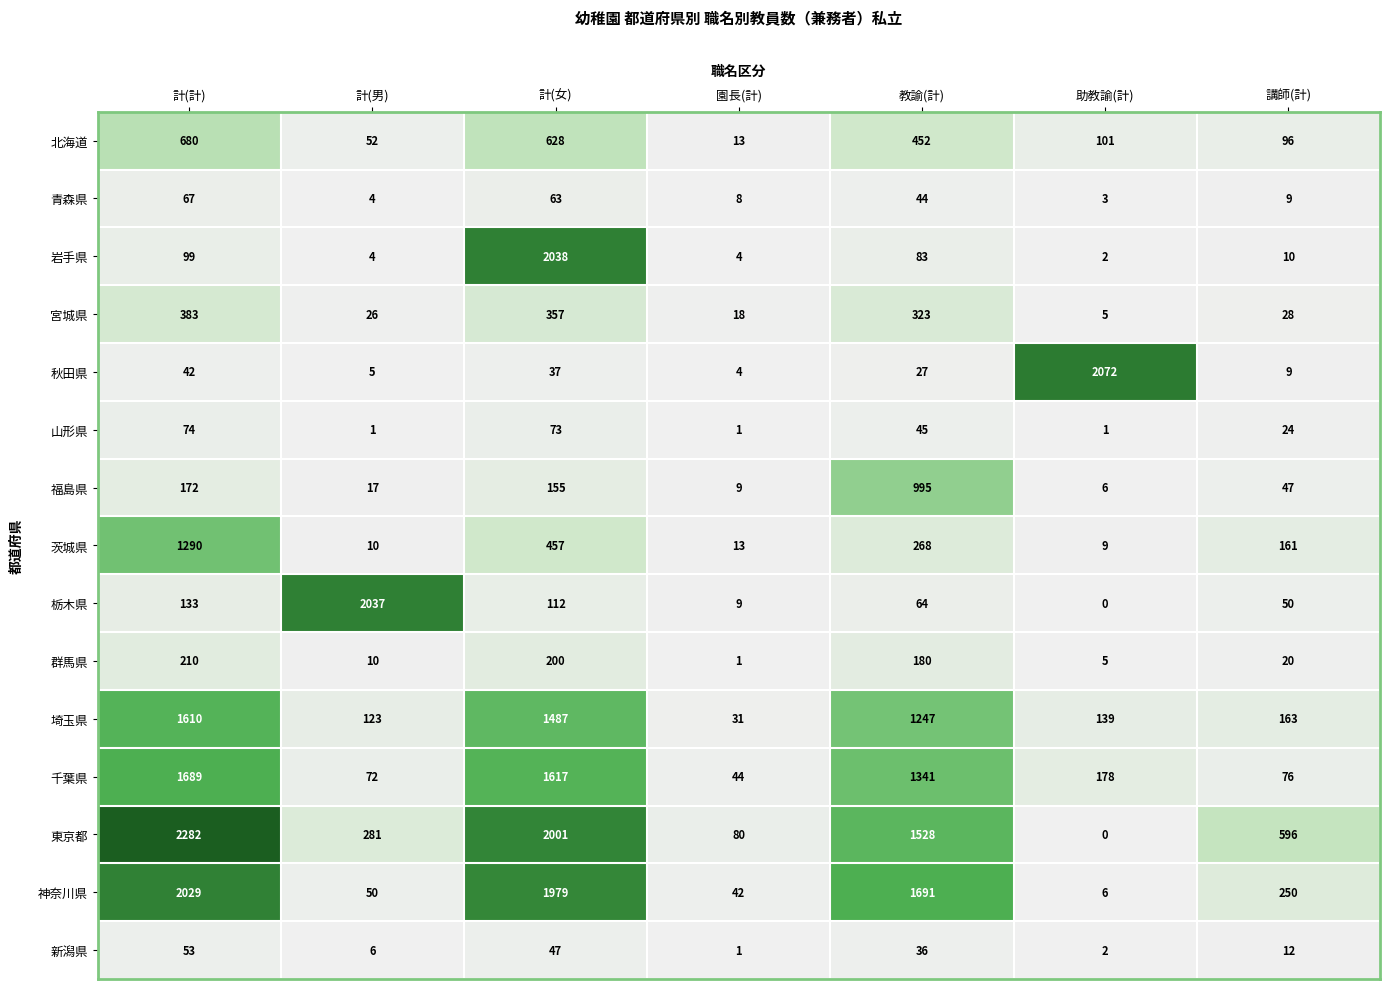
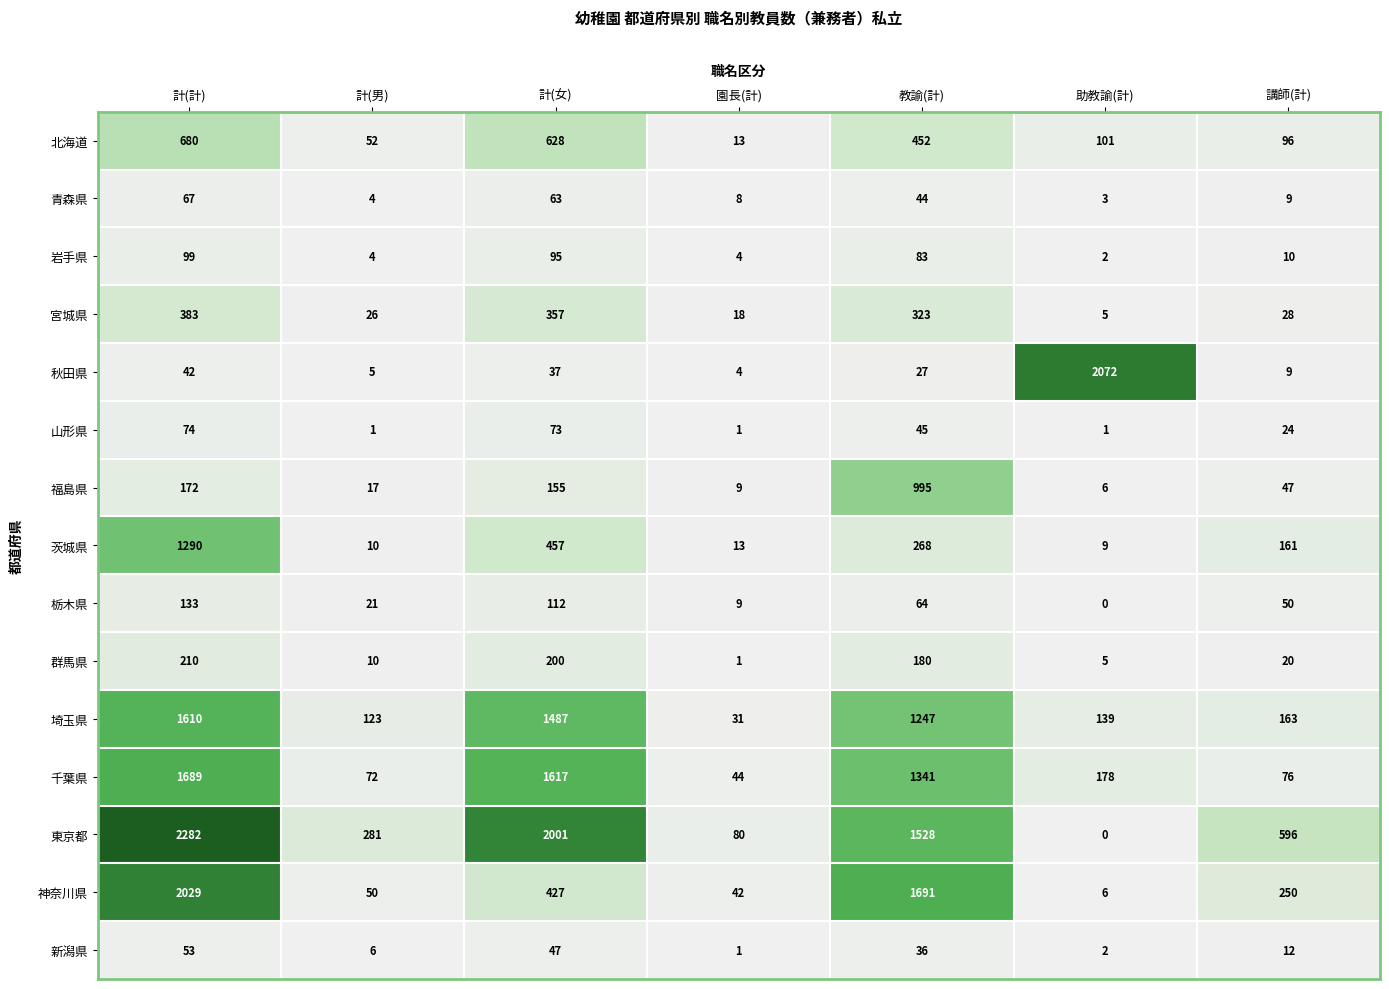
  {
    "北海道": {
      "計(計)": 680,
      "計(男)": 52,
      "計(女)": 628,
      "園長(計)": 13,
      "教諭(計)": 452,
      "助教諭(計)": 101,
      "講師(計)": 96
    },
    "青森県": {
      "計(計)": 67,
      "計(男)": 4,
      "計(女)": 63,
      "園長(計)": 8,
      "教諭(計)": 44,
      "助教諭(計)": 3,
      "講師(計)": 9
    },
    "岩手県": {
      "計(計)": 99,
      "計(男)": 4,
-     "計(女)": 2038,
+     "計(女)": 95,
      "園長(計)": 4,
      "教諭(計)": 83,
      "助教諭(計)": 2,
      "講師(計)": 10
    },
    "宮城県": {
      "計(計)": 383,
      "計(男)": 26,
      "計(女)": 357,
      "園長(計)": 18,
      "教諭(計)": 323,
      "助教諭(計)": 5,
      "講師(計)": 28
    },
    "秋田県": {
      "計(計)": 42,
      "計(男)": 5,
      "計(女)": 37,
      "園長(計)": 4,
      "教諭(計)": 27,
      "助教諭(計)": 2072,
      "講師(計)": 9
    },
    "山形県": {
      "計(計)": 74,
      "計(男)": 1,
      "計(女)": 73,
      "園長(計)": 1,
      "教諭(計)": 45,
      "助教諭(計)": 1,
      "講師(計)": 24
    },
    "福島県": {
      "計(計)": 172,
      "計(男)": 17,
      "計(女)": 155,
      "園長(計)": 9,
      "教諭(計)": 995,
      "助教諭(計)": 6,
      "講師(計)": 47
    },
    "茨城県": {
      "計(計)": 1290,
      "計(男)": 10,
      "計(女)": 457,
      "園長(計)": 13,
      "教諭(計)": 268,
      "助教諭(計)": 9,
      "講師(計)": 161
    },
    "栃木県": {
      "計(計)": 133,
-     "計(男)": 2037,
+     "計(男)": 21,
      "計(女)": 112,
      "園長(計)": 9,
      "教諭(計)": 64,
      "助教諭(計)": 0,
      "講師(計)": 50
    },
    "群馬県": {
      "計(計)": 210,
      "計(男)": 10,
      "計(女)": 200,
      "園長(計)": 1,
      "教諭(計)": 180,
      "助教諭(計)": 5,
      "講師(計)": 20
    },
    "埼玉県": {
      "計(計)": 1610,
      "計(男)": 123,
      "計(女)": 1487,
      "園長(計)": 31,
      "教諭(計)": 1247,
      "助教諭(計)": 139,
      "講師(計)": 163
    },
    "千葉県": {
      "計(計)": 1689,
      "計(男)": 72,
      "計(女)": 1617,
      "園長(計)": 44,
      "教諭(計)": 1341,
      "助教諭(計)": 178,
      "講師(計)": 76
    },
    "東京都": {
      "計(計)": 2282,
      "計(男)": 281,
      "計(女)": 2001,
      "園長(計)": 80,
      "教諭(計)": 1528,
      "助教諭(計)": 0,
      "講師(計)": 596
    },
    "神奈川県": {
      "計(計)": 2029,
      "計(男)": 50,
-     "計(女)": 1979,
+     "計(女)": 427,
      "園長(計)": 42,
      "教諭(計)": 1691,
      "助教諭(計)": 6,
      "講師(計)": 250
    },
    "新潟県": {
      "計(計)": 53,
      "計(男)": 6,
      "計(女)": 47,
      "園長(計)": 1,
      "教諭(計)": 36,
      "助教諭(計)": 2,
      "講師(計)": 12
    }
  }
